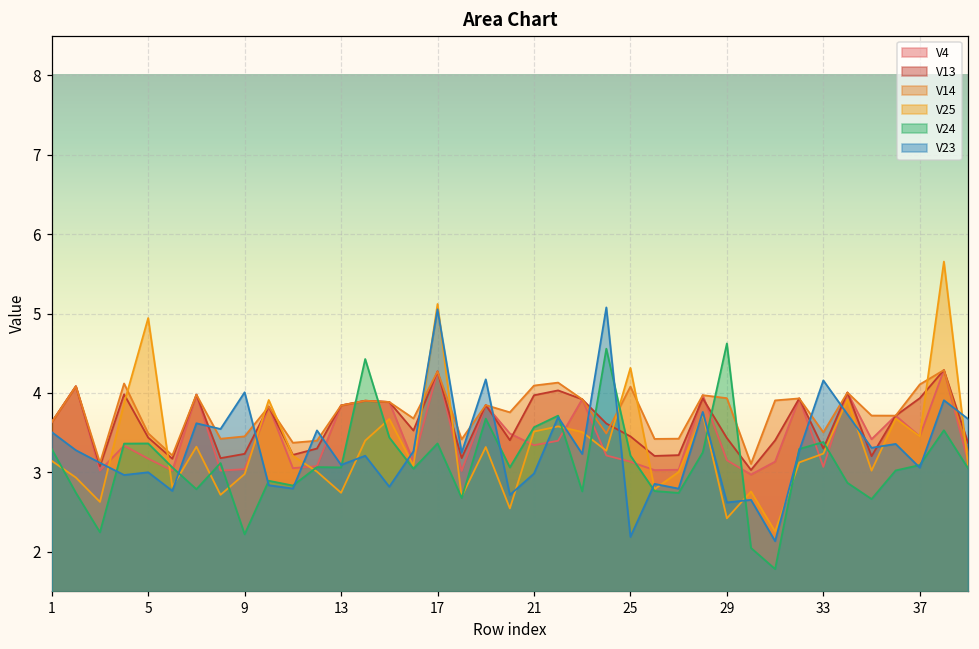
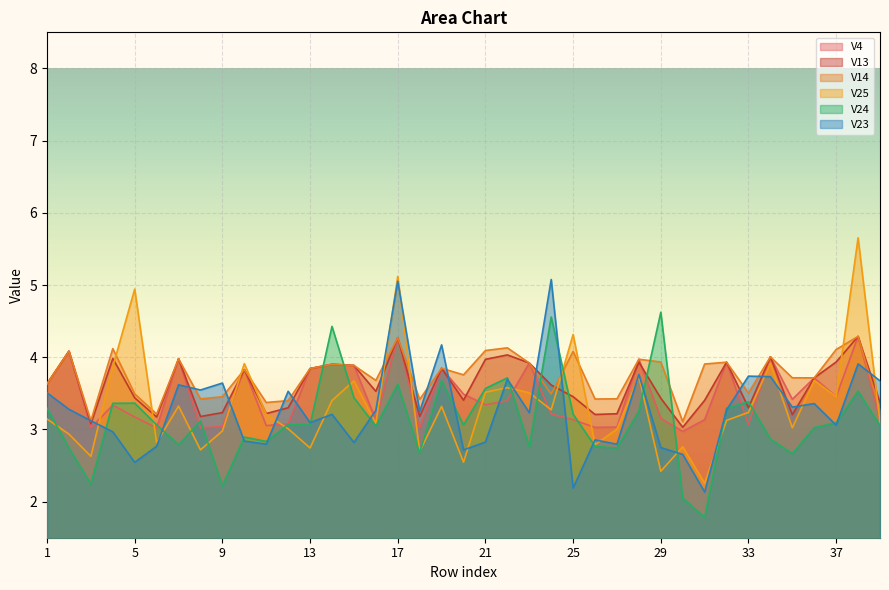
  {
    "V24": {
      "1": 3.3,
      "5": 3.4,
      "9": 2.2,
-     "17": 3.4,
+     "17": 3.6,
      "21": 3.6,
      "25": 3.2,
      "29": 4.6,
      "33": 3.4
    },
    "V23": {
      "1": 3.5,
-     "5": 3.0,
-     "9": 4.0,
+     "5": 2.5,
+     "9": 3.6,
      "17": 5.1,
-     "21": 3.0,
+     "21": 2.8,
      "25": 2.2,
-     "29": 2.6,
-     "33": 4.2
+     "29": 2.7,
+     "33": 3.7
    }
  }
